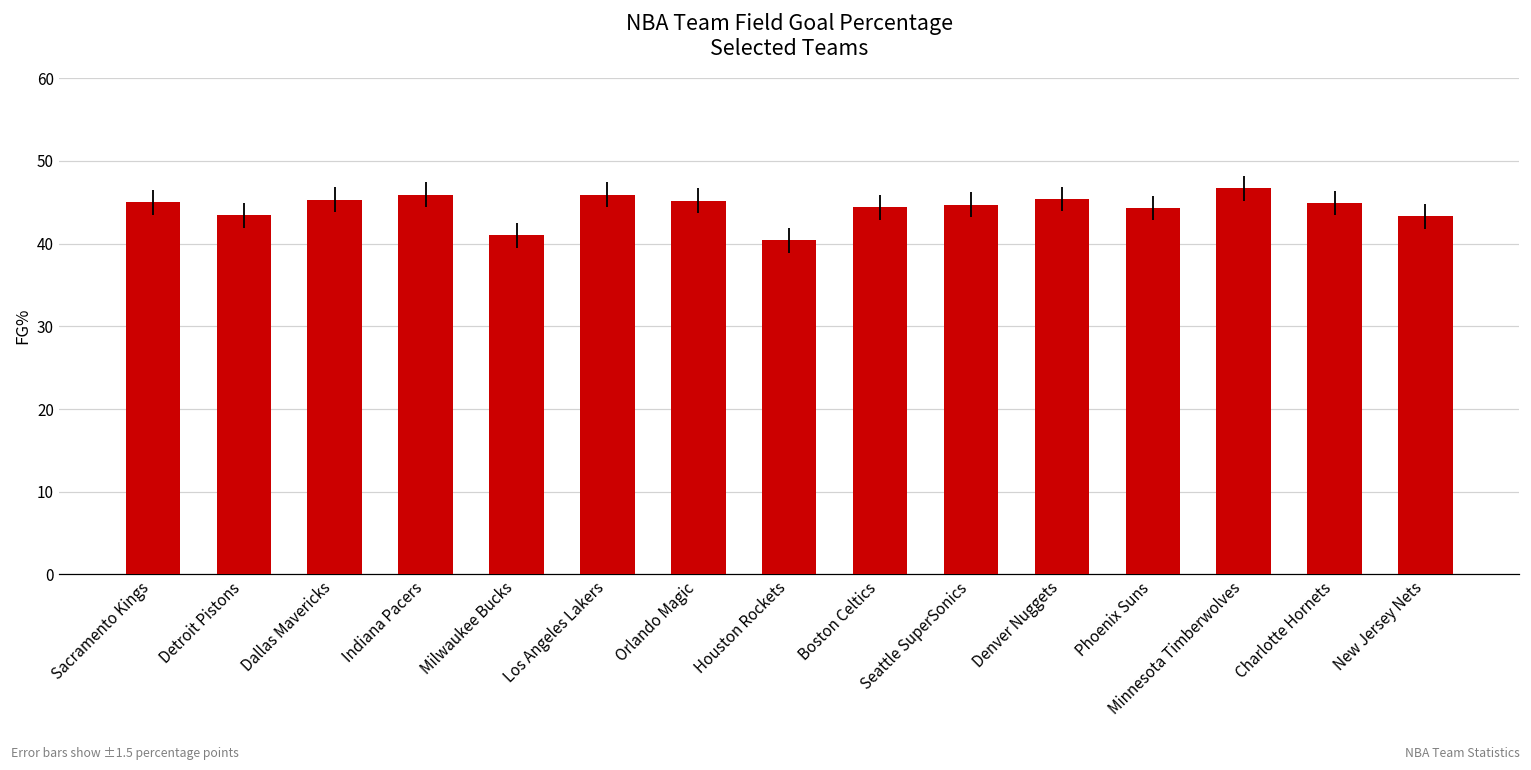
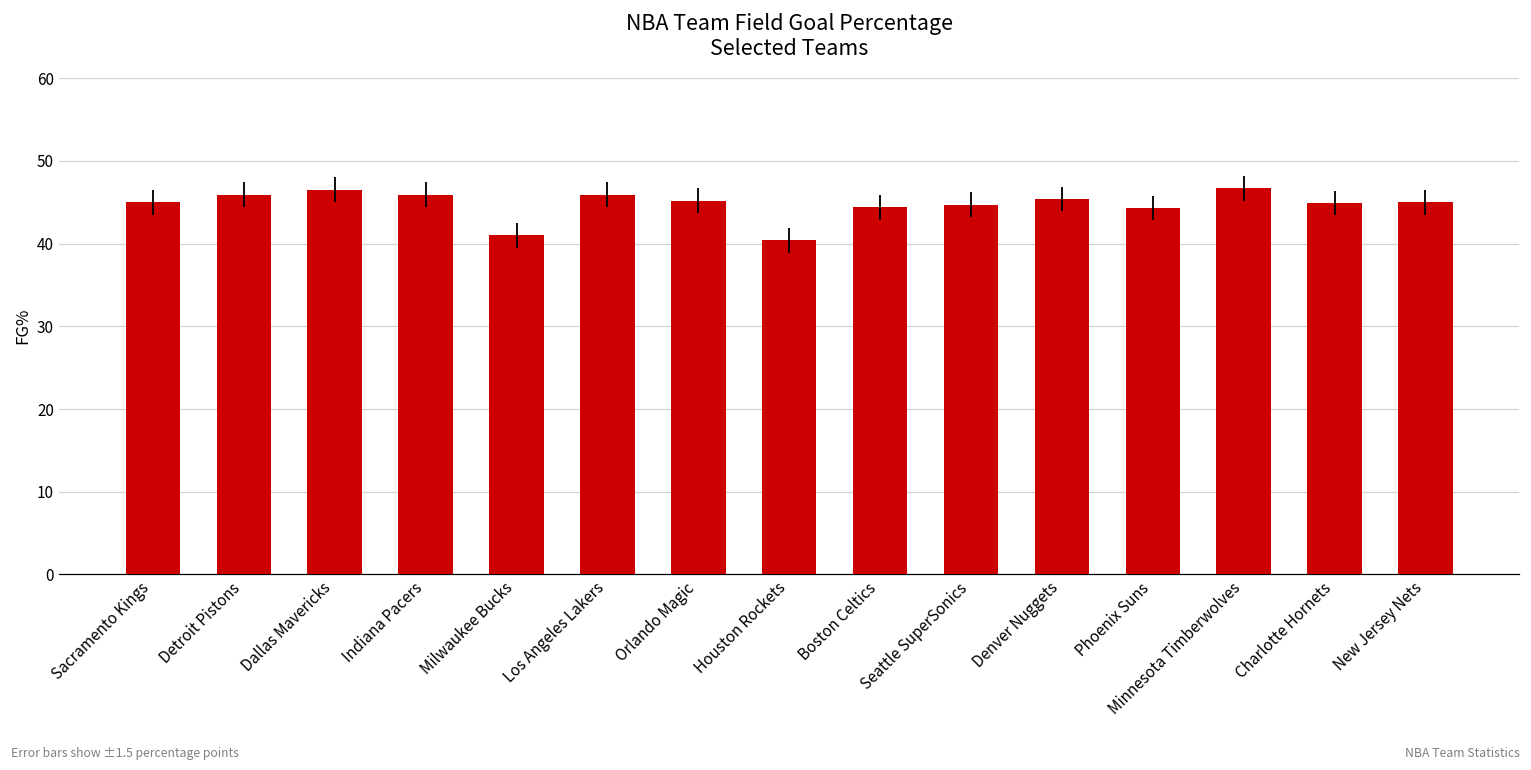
  {
    "Sacramento Kings": 45,
-   "Detroit Pistons": 43,
-   "Dallas Mavericks": 45,
+   "Detroit Pistons": 46,
+   "Dallas Mavericks": 47,
    "Indiana Pacers": 46,
    "Milwaukee Bucks": 41,
    "Los Angeles Lakers": 46,
    "Orlando Magic": 45,
    "Houston Rockets": 40,
    "Boston Celtics": 44,
    "Seattle SuperSonics": 45,
    "Denver Nuggets": 45,
    "Phoenix Suns": 44,
    "Minnesota Timberwolves": 47,
    "Charlotte Hornets": 45,
-   "New Jersey Nets": 43
+   "New Jersey Nets": 45
  }
